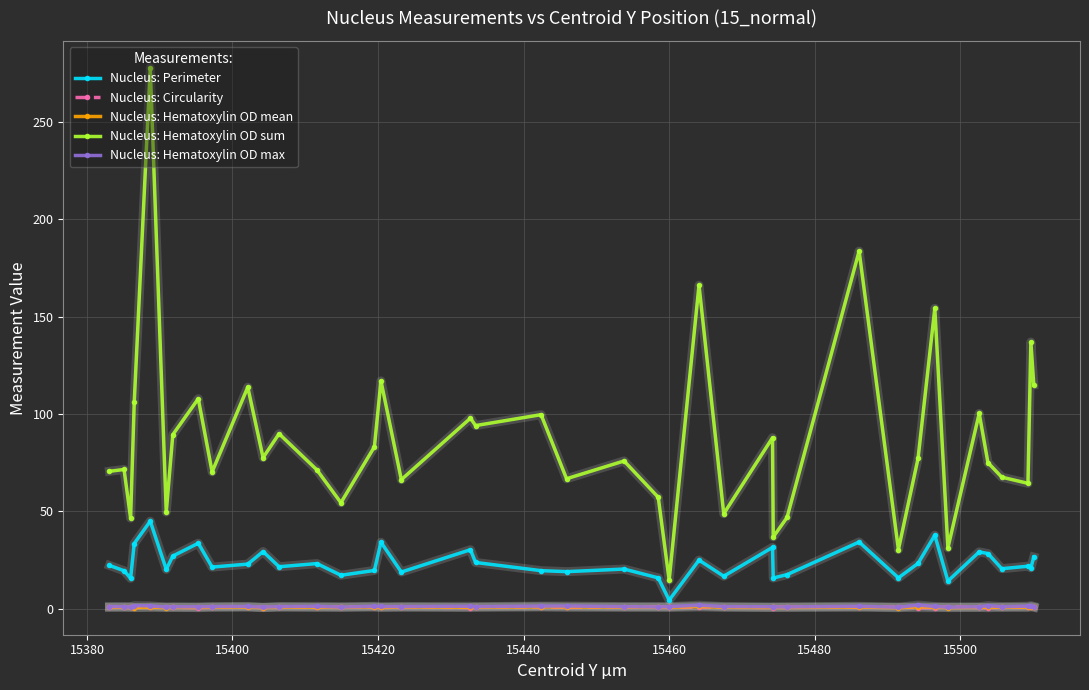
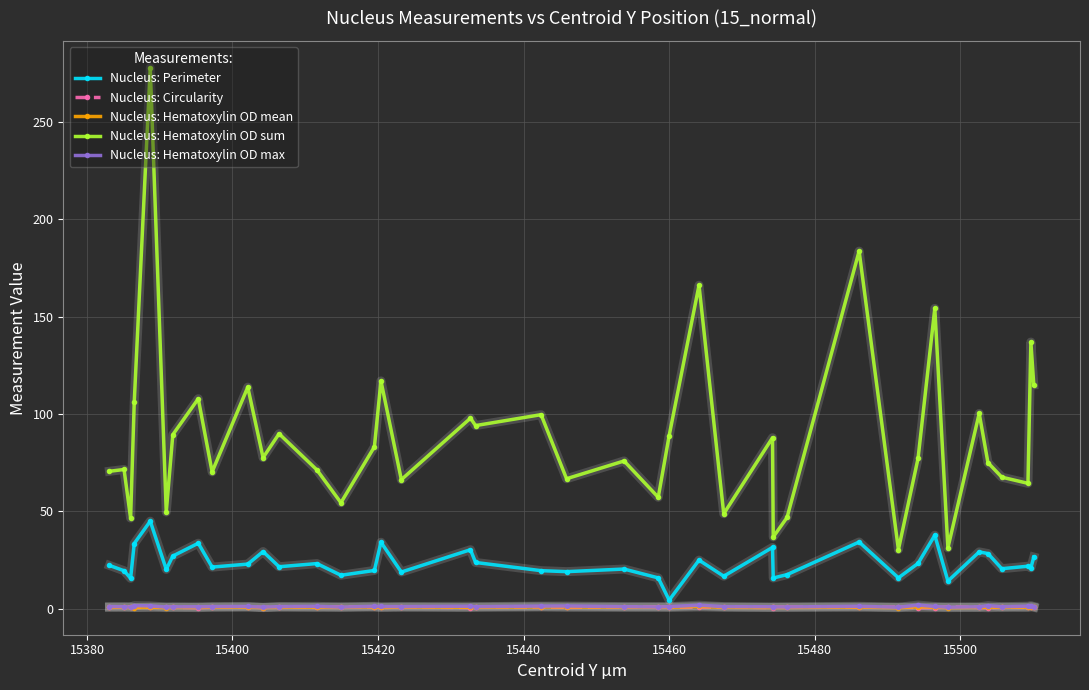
  {
    "Nucleus: Perimeter": {
      "15460": 4
    },
    "Nucleus: Hematoxylin OD sum": {
-     "15460": 15
+     "15460": 89
    }
  }
